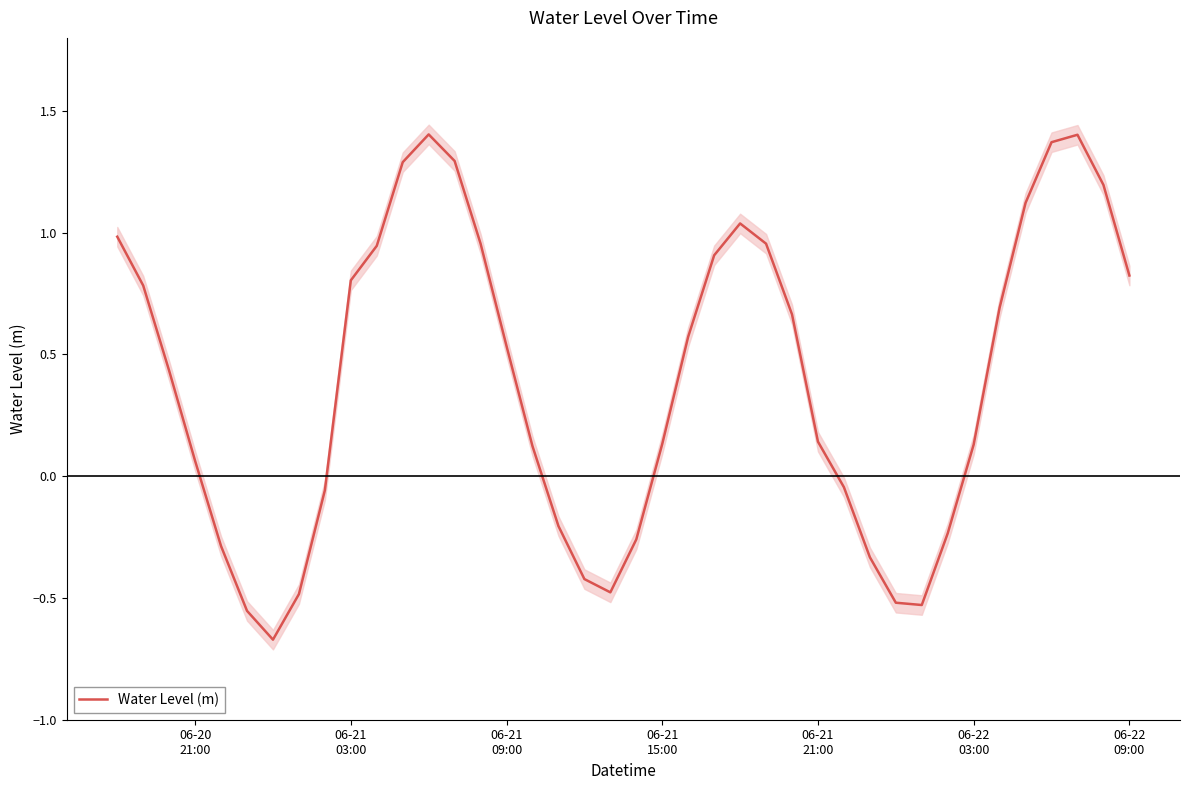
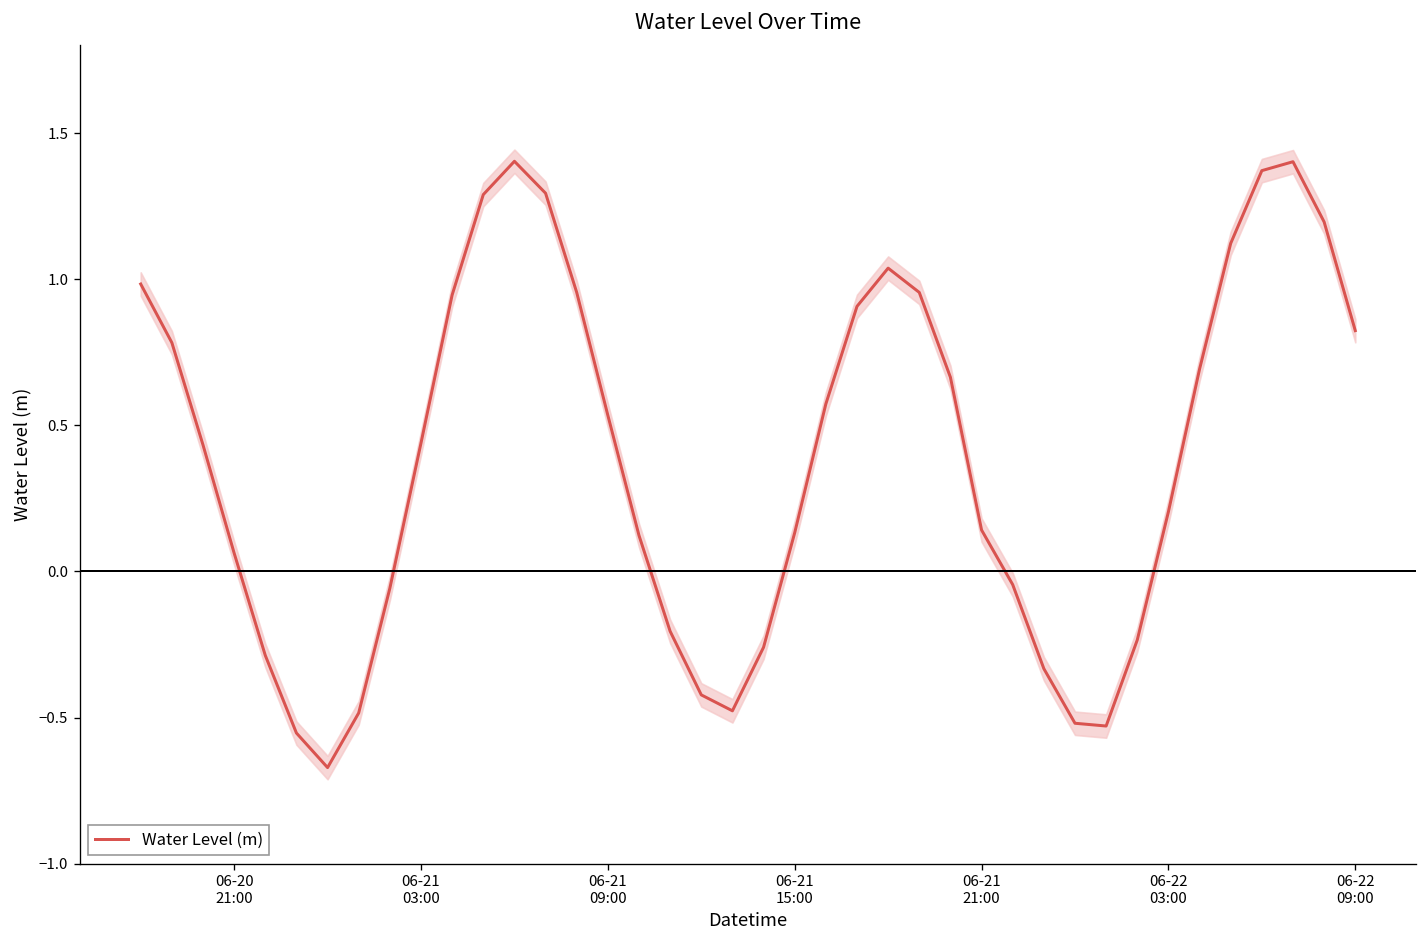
  {
    "Water Level (m)": {
      "06-20 21:00": 0.06,
-     "06-21 03:00": 0.80,
+     "06-21 03:00": 0.44,
      "06-21 09:00": 0.53,
      "06-21 15:00": 0.13,
      "06-21 21:00": 0.14,
-     "06-22 03:00": 0.13,
+     "06-22 03:00": 0.20,
      "06-22 09:00": 0.82
    }
  }
